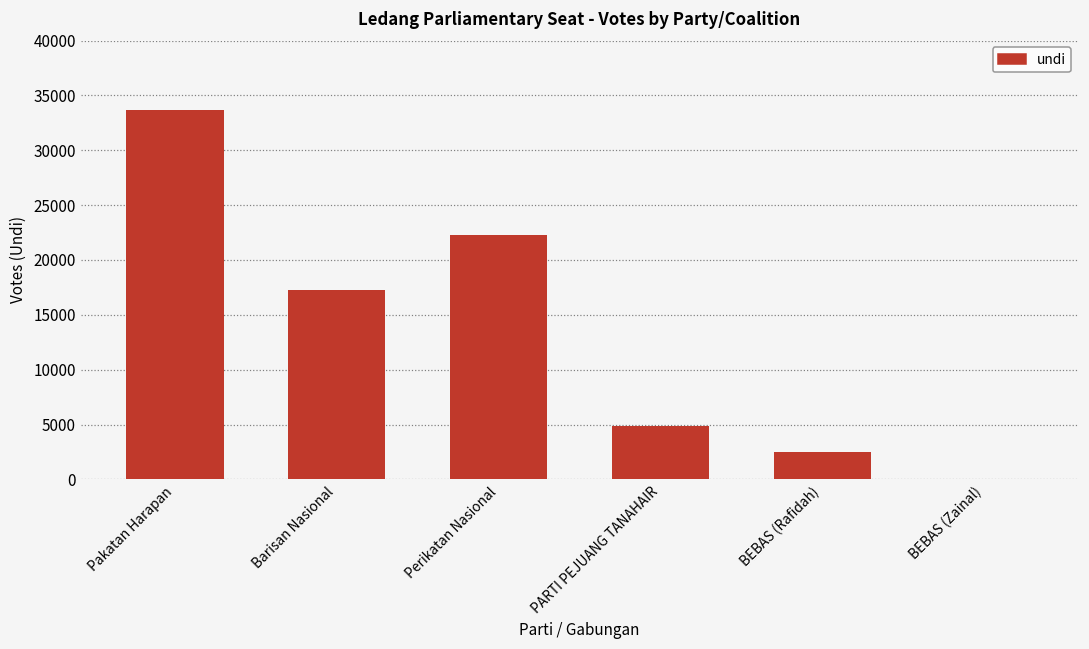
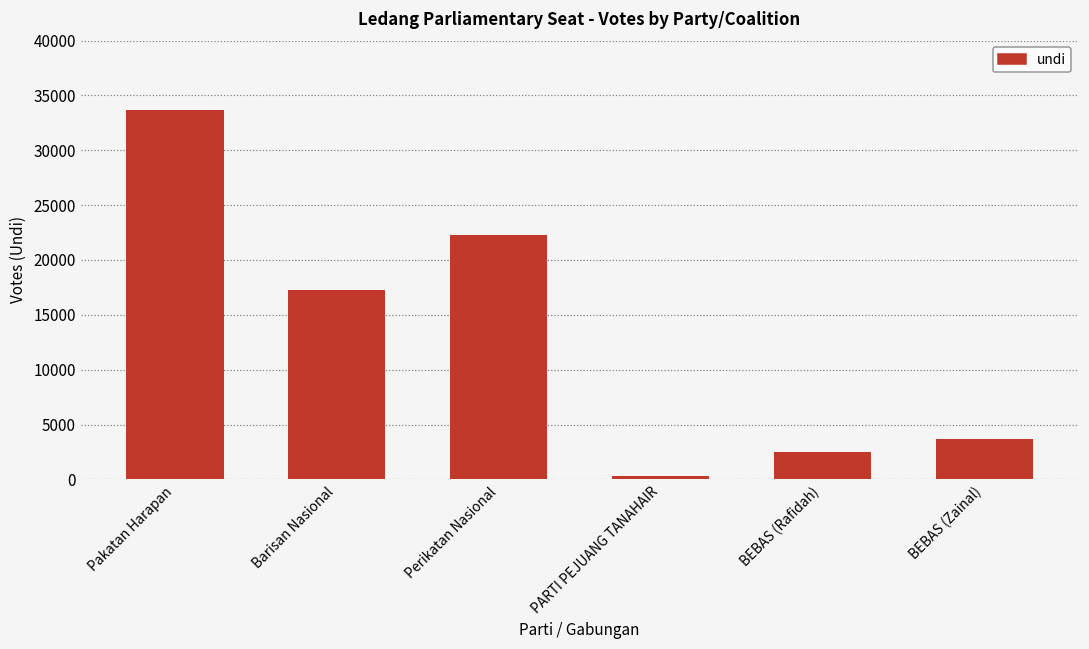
  {
    "Pakatan Harapan": 34000,
    "Barisan Nasional": 17000,
    "Perikatan Nasional": 22000,
-   "PARTI PEJUANG TANAHAIR": 5000,
+   "PARTI PEJUANG TANAHAIR": 0,
    "BEBAS (Rafidah)": 2000,
-   "BEBAS (Zainal)": 0
+   "BEBAS (Zainal)": 4000
  }
